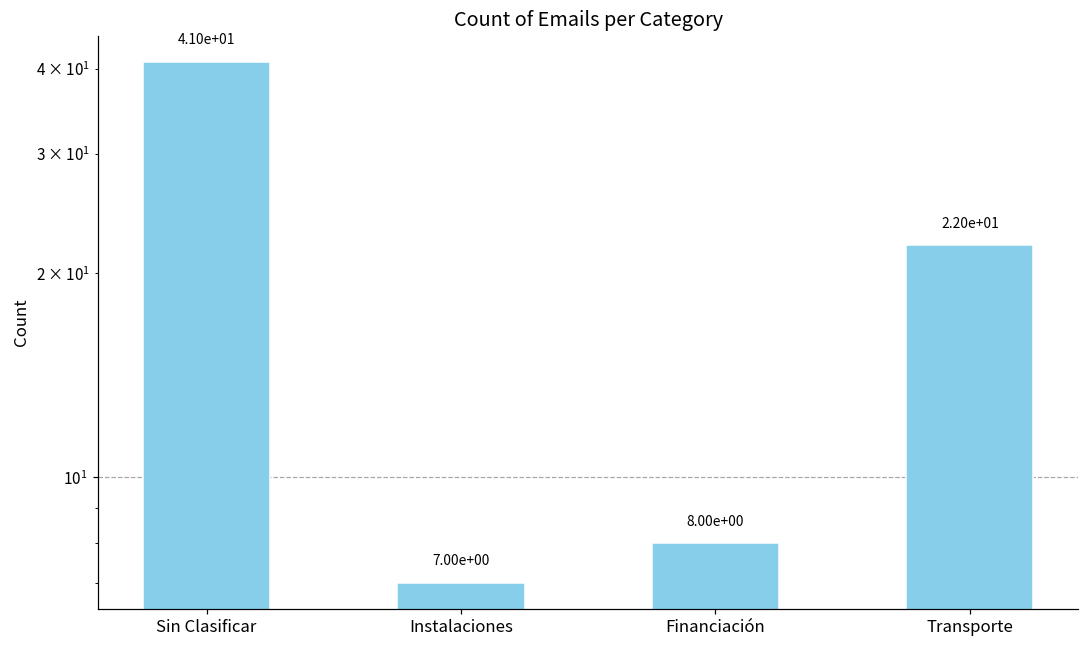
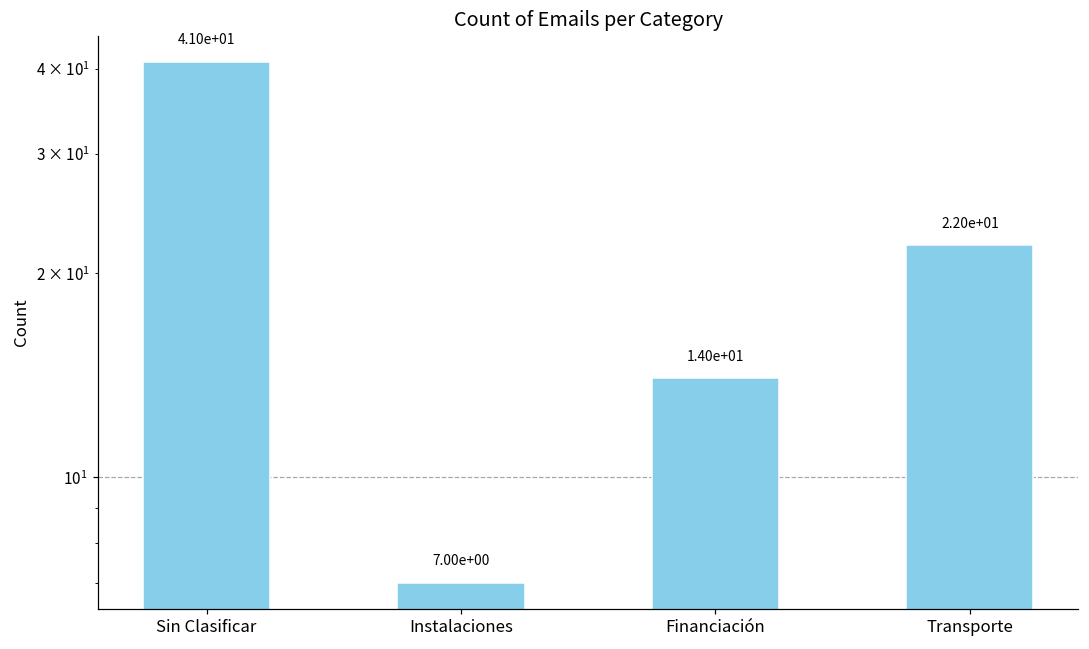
  {
    "Sin Clasificar": "4.10e+01",
    "Instalaciones": "7.00e+00",
-   "Financiación": "8.00e+00",
+   "Financiación": "1.40e+01",
    "Transporte": "2.20e+01"
  }
